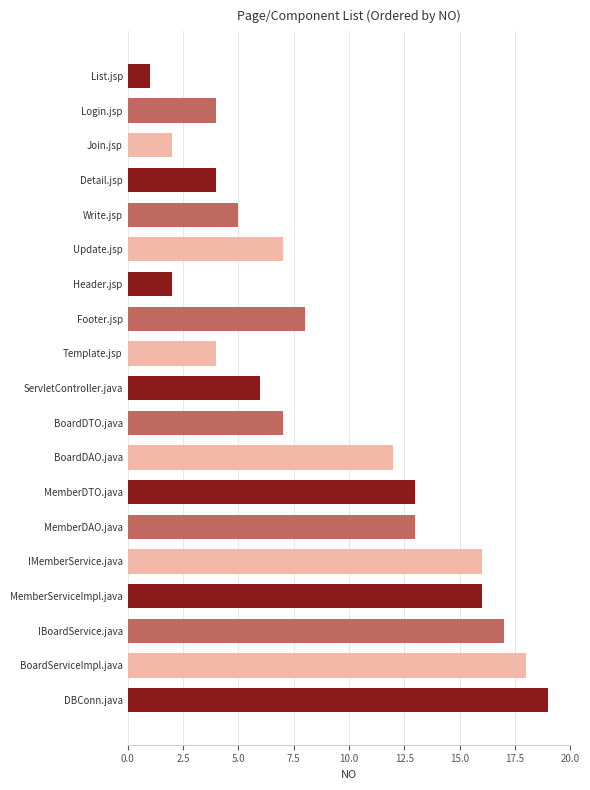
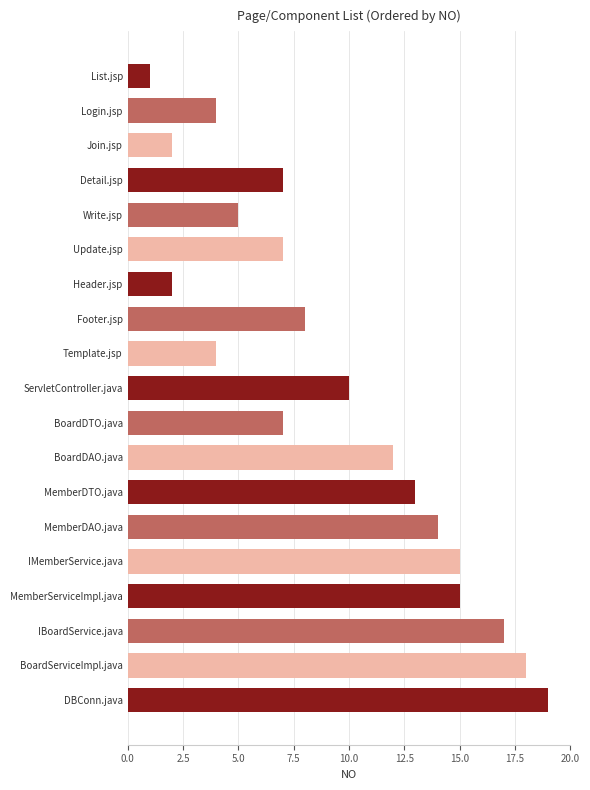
  {
    "List.jsp": 1,
    "Login.jsp": 4,
    "Join.jsp": 2,
-   "Detail.jsp": 4,
+   "Detail.jsp": 7,
    "Write.jsp": 5,
    "Update.jsp": 7,
    "Header.jsp": 2,
    "Footer.jsp": 8,
    "Template.jsp": 4,
-   "ServletController.java": 6,
+   "ServletController.java": 10,
    "BoardDTO.java": 7,
    "BoardDAO.java": 12,
    "MemberDTO.java": 13,
-   "MemberDAO.java": 13,
-   "IMemberService.java": 16,
-   "MemberServiceImpl.java": 16,
+   "MemberDAO.java": 14,
+   "IMemberService.java": 15,
+   "MemberServiceImpl.java": 15,
    "IBoardService.java": 17,
    "BoardServiceImpl.java": 18,
    "DBConn.java": 19
  }
